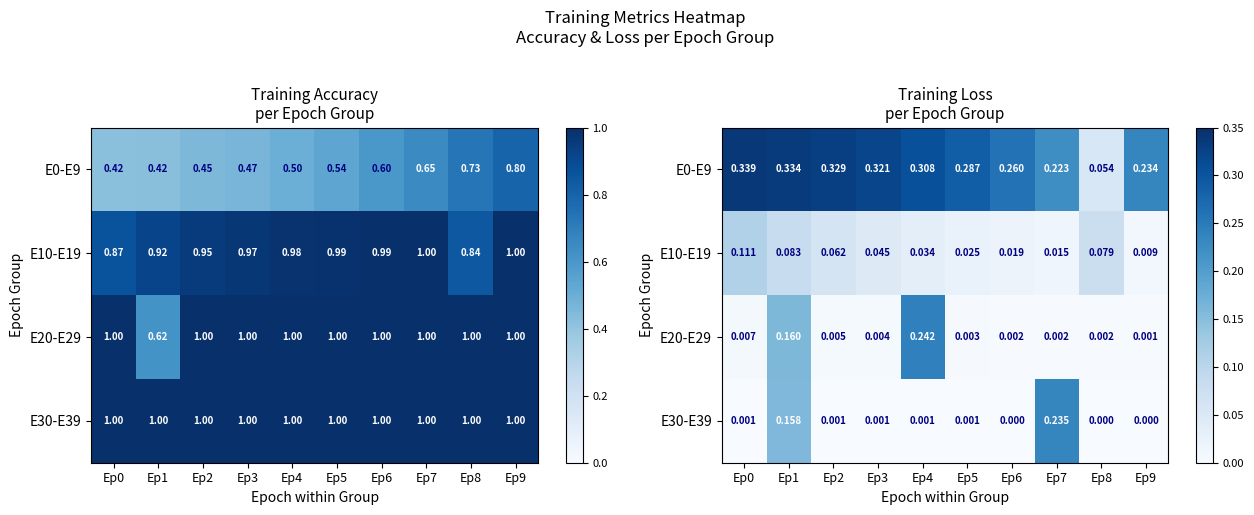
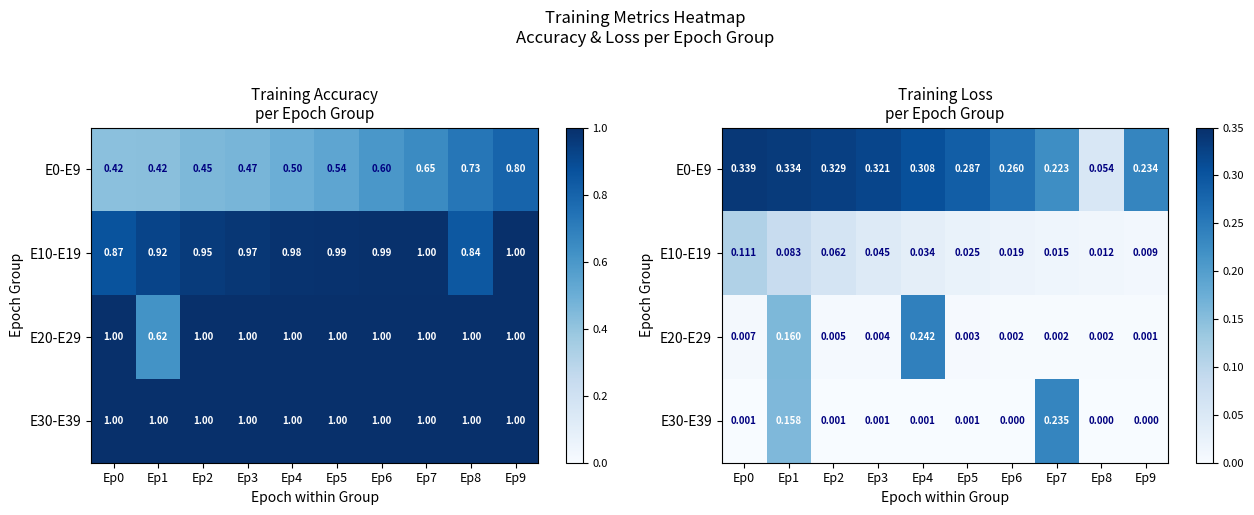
  {
    "Training Accuracy per Epoch Group": {
      "E0-E9": {
        "Ep0": 0.42,
        "Ep1": 0.42,
        "Ep2": 0.45,
        "Ep3": 0.47,
        "Ep4": 0.50,
        "Ep5": 0.54,
        "Ep6": 0.60,
        "Ep7": 0.65,
        "Ep8": 0.73,
        "Ep9": 0.80
      },
      "E10-E19": {
        "Ep0": 0.87,
        "Ep1": 0.92,
        "Ep2": 0.95,
        "Ep3": 0.97,
        "Ep4": 0.98,
        "Ep5": 0.99,
        "Ep6": 0.99,
        "Ep7": 1.00,
        "Ep8": 0.84,
        "Ep9": 1.00
      },
      "E20-E29": {
        "Ep0": 1.00,
        "Ep1": 0.62,
        "Ep2": 1.00,
        "Ep3": 1.00,
        "Ep4": 1.00,
        "Ep5": 1.00,
        "Ep6": 1.00,
        "Ep7": 1.00,
        "Ep8": 1.00,
        "Ep9": 1.00
      },
      "E30-E39": {
        "Ep0": 1.00,
        "Ep1": 1.00,
        "Ep2": 1.00,
        "Ep3": 1.00,
        "Ep4": 1.00,
        "Ep5": 1.00,
        "Ep6": 1.00,
        "Ep7": 1.00,
        "Ep8": 1.00,
        "Ep9": 1.00
      }
    },
    "Training Loss per Epoch Group": {
      "E0-E9": {
        "Ep0": 0.339,
        "Ep1": 0.334,
        "Ep2": 0.329,
        "Ep3": 0.321,
        "Ep4": 0.308,
        "Ep5": 0.287,
        "Ep6": 0.260,
        "Ep7": 0.223,
        "Ep8": 0.054,
        "Ep9": 0.234
      },
      "E10-E19": {
        "Ep0": 0.111,
        "Ep1": 0.083,
        "Ep2": 0.062,
        "Ep3": 0.045,
        "Ep4": 0.034,
        "Ep5": 0.025,
        "Ep6": 0.019,
        "Ep7": 0.015,
-       "Ep8": 0.079,
+       "Ep8": 0.012,
        "Ep9": 0.009
      },
      "E20-E29": {
        "Ep0": 0.007,
        "Ep1": 0.160,
        "Ep2": 0.005,
        "Ep3": 0.004,
        "Ep4": 0.242,
        "Ep5": 0.003,
        "Ep6": 0.002,
        "Ep7": 0.002,
        "Ep8": 0.002,
        "Ep9": 0.001
      },
      "E30-E39": {
        "Ep0": 0.001,
        "Ep1": 0.158,
        "Ep2": 0.001,
        "Ep3": 0.001,
        "Ep4": 0.001,
        "Ep5": 0.001,
        "Ep6": 0.000,
        "Ep7": 0.235,
        "Ep8": 0.000,
        "Ep9": 0.000
      }
    }
  }
